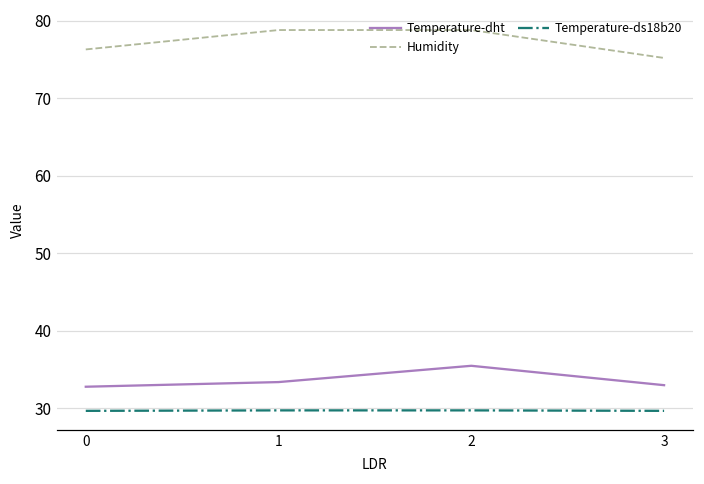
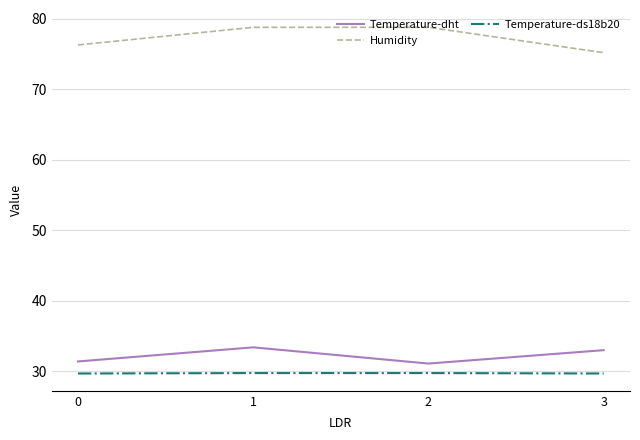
  {
    "Temperature-dht": {
-     "0": 33,
+     "0": 31,
      "1": 33,
-     "2": 36,
+     "2": 31,
      "3": 33
    },
    "Humidity": {
      "0": 76,
      "1": 79,
      "2": 79,
      "3": 75
    },
    "Temperature-ds18b20": {
      "0": 30,
      "1": 30,
      "2": 30,
      "3": 30
    }
  }
